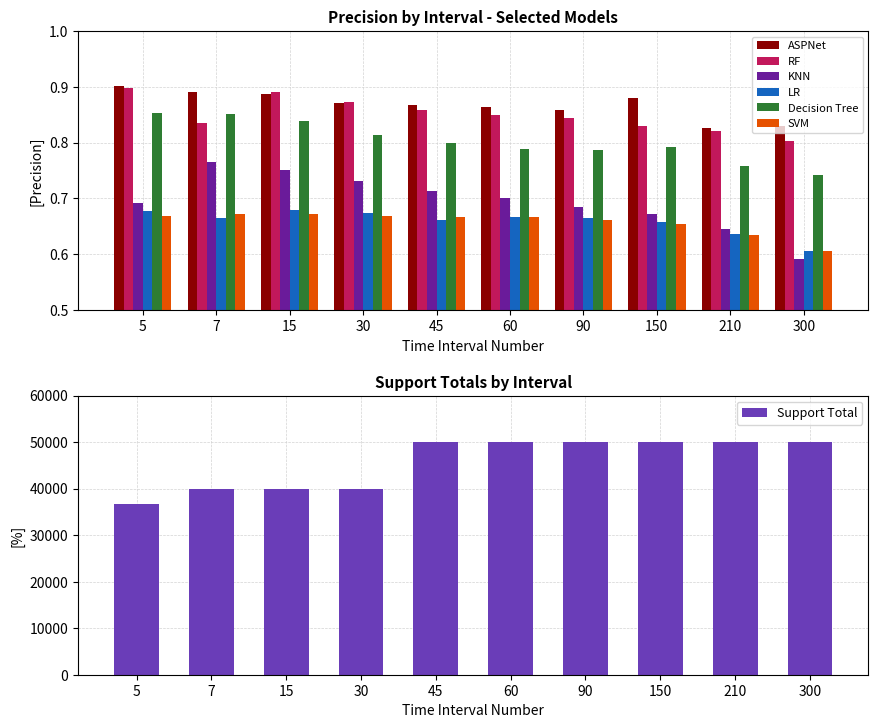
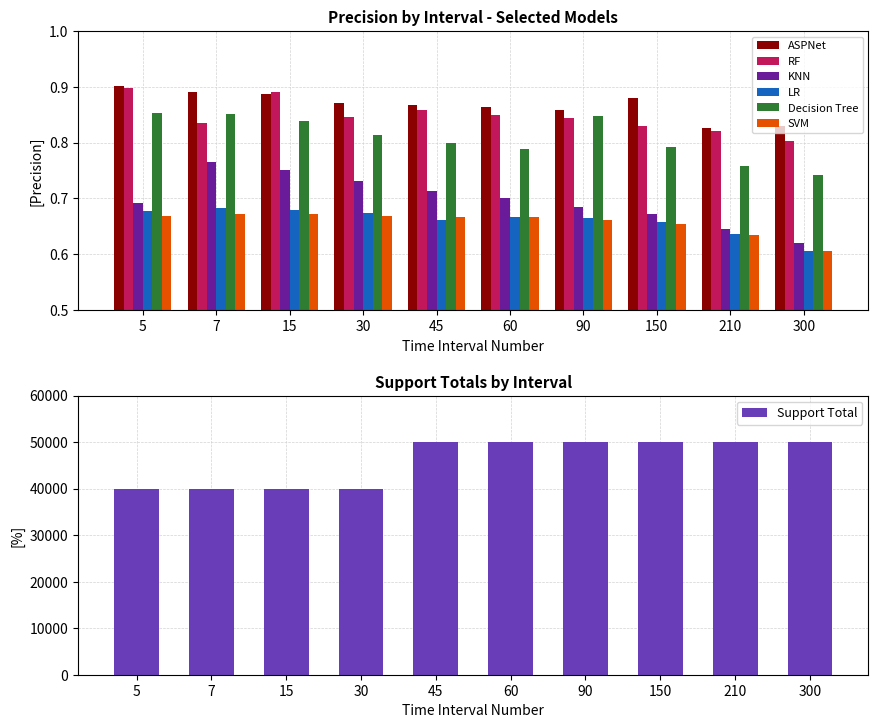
  {
    "Precision by Interval - Selected Models": {
      "ASPNet": {
        "5": 0.90,
        "7": 0.89,
        "15": 0.89,
        "30": 0.87,
        "45": 0.87,
        "60": 0.86,
        "90": 0.86,
        "150": 0.88,
        "210": 0.83
      },
      "RF": {
        "5": 0.90,
        "7": 0.84,
        "15": 0.89,
-       "30": 0.87,
+       "30": 0.85,
        "45": 0.86,
        "60": 0.85,
        "90": 0.84,
        "150": 0.83,
        "210": 0.82,
        "300": 0.80
      },
      "KNN": {
        "5": 0.69,
        "7": 0.77,
        "15": 0.75,
        "30": 0.73,
        "45": 0.71,
        "60": 0.70,
        "90": 0.69,
        "150": 0.67,
        "210": 0.65,
-       "300": 0.59
+       "300": 0.62
      },
      "LR": {
        "5": 0.68,
-       "7": 0.67,
+       "7": 0.68,
        "15": 0.68,
        "30": 0.67,
        "45": 0.66,
        "60": 0.67,
        "90": 0.67,
        "150": 0.66,
        "210": 0.64,
        "300": 0.61
      },
      "Decision Tree": {
        "5": 0.85,
        "7": 0.85,
        "15": 0.84,
        "30": 0.81,
        "45": 0.80,
        "60": 0.79,
-       "90": 0.79,
+       "90": 0.85,
        "150": 0.79,
        "210": 0.76,
        "300": 0.74
      },
      "SVM": {
        "5": 0.67,
        "7": 0.67,
        "15": 0.67,
        "30": 0.67,
        "45": 0.67,
        "60": 0.67,
        "90": 0.66,
        "150": 0.65,
        "210": 0.63,
        "300": 0.61
      }
    },
    "Support Totals by Interval": {
-     "5": 37000,
+     "5": 40000,
      "7": 40000,
      "15": 40000,
      "30": 40000,
      "45": 50000,
      "60": 50000,
      "90": 50000,
      "150": 50000,
      "210": 50000,
      "300": 50000
    }
  }
